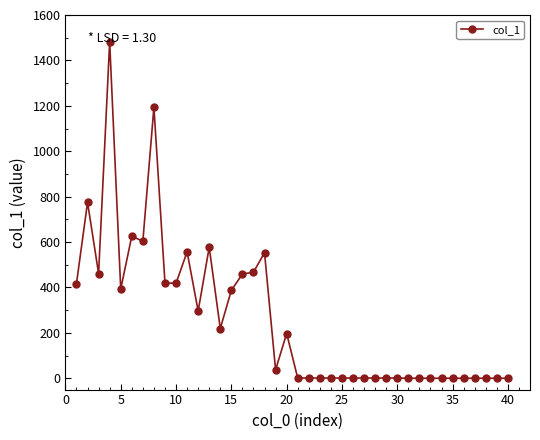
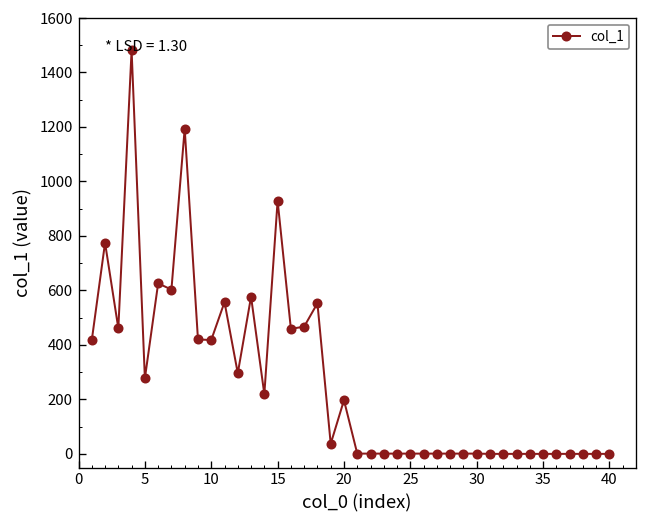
  {
-   "5": 390,
+   "5": 280,
    "10": 420,
-   "15": 390,
+   "15": 930,
    "20": 200,
    "25": 0,
    "30": 0,
    "35": 0,
    "40": 0
  }
